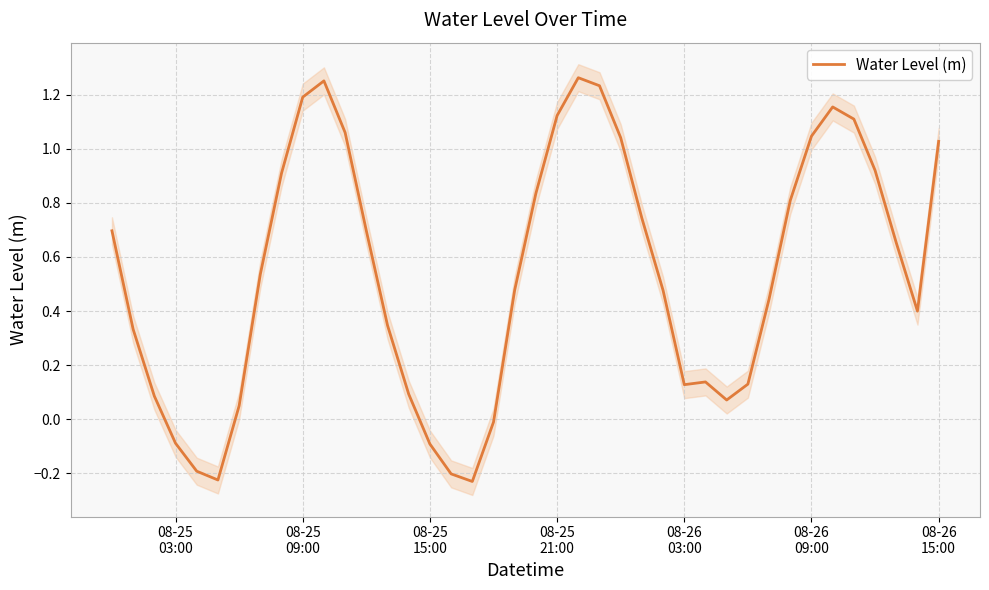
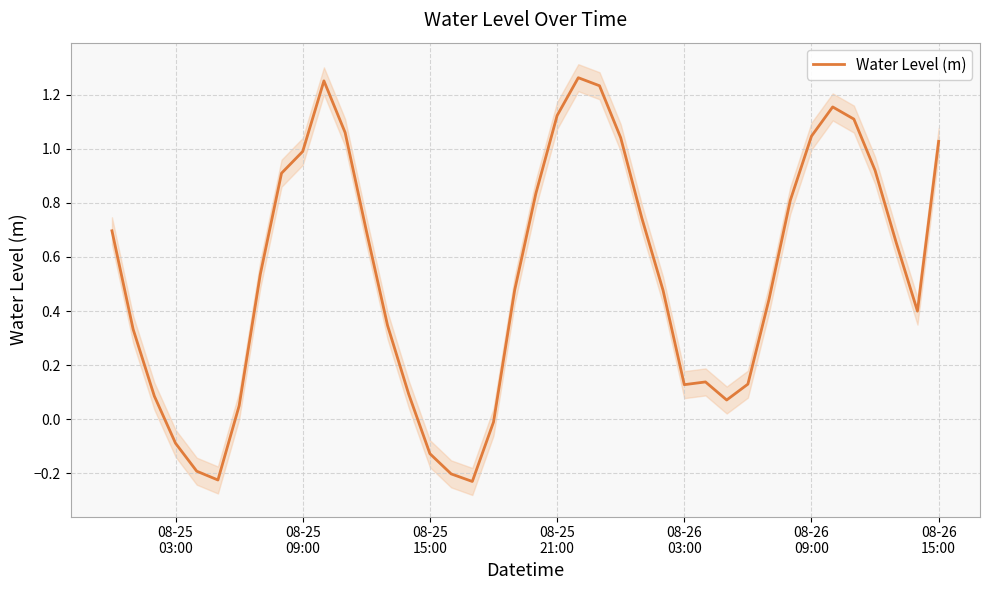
  {
    "Water Level (m)": {
      "08-25 03:00": -0.09,
-     "08-25 09:00": 1.19,
-     "08-25 15:00": -0.09,
+     "08-25 09:00": 0.99,
+     "08-25 15:00": -0.13,
      "08-25 21:00": 1.12,
      "08-26 03:00": 0.13,
      "08-26 09:00": 1.05,
      "08-26 15:00": 1.03
    }
  }
